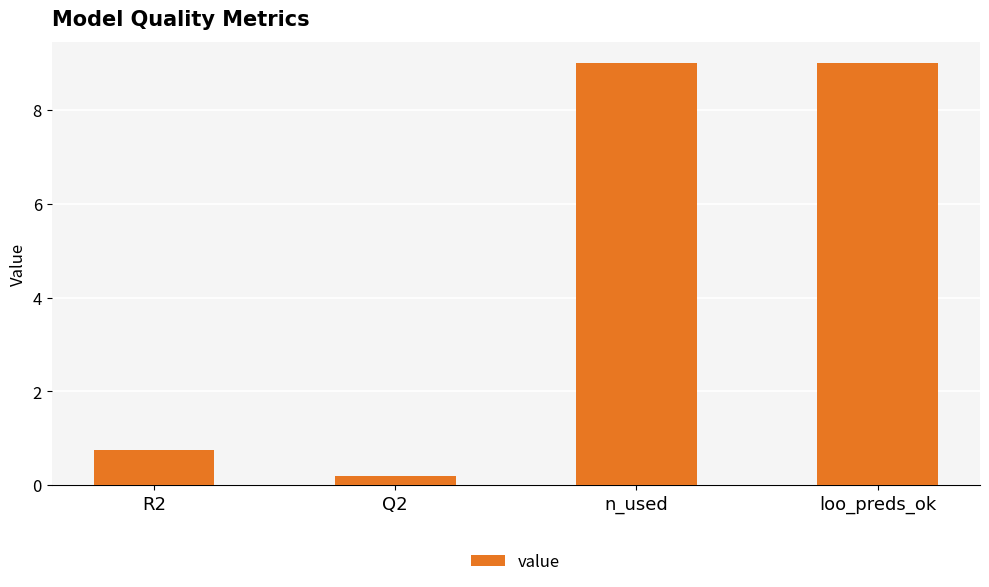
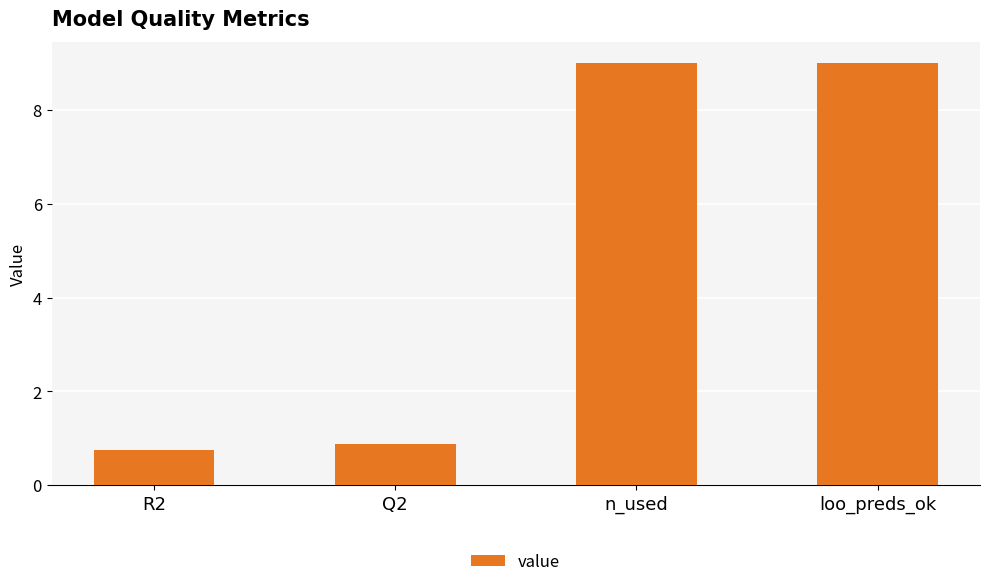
  {
    "R2": 0.8,
-   "Q2": 0.2,
+   "Q2": 0.9,
    "n_used": 9.0,
    "loo_preds_ok": 9.0
  }
